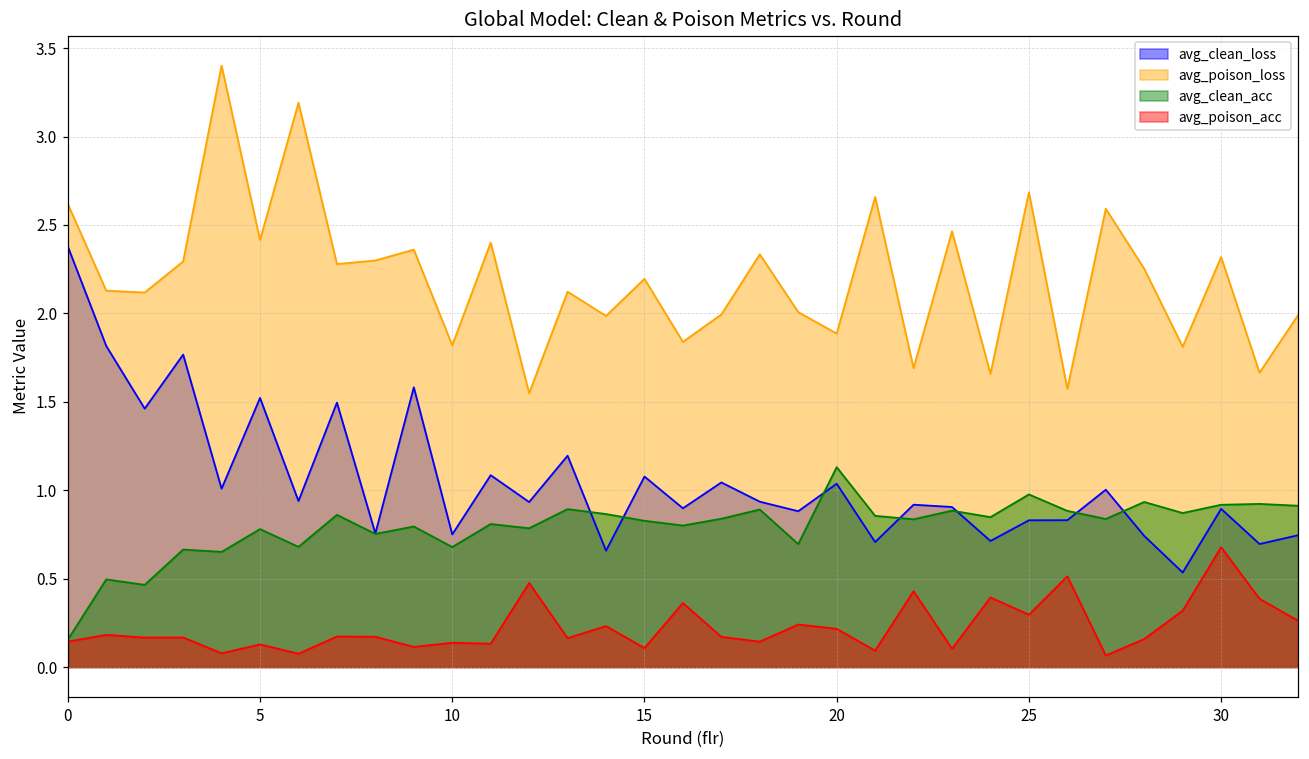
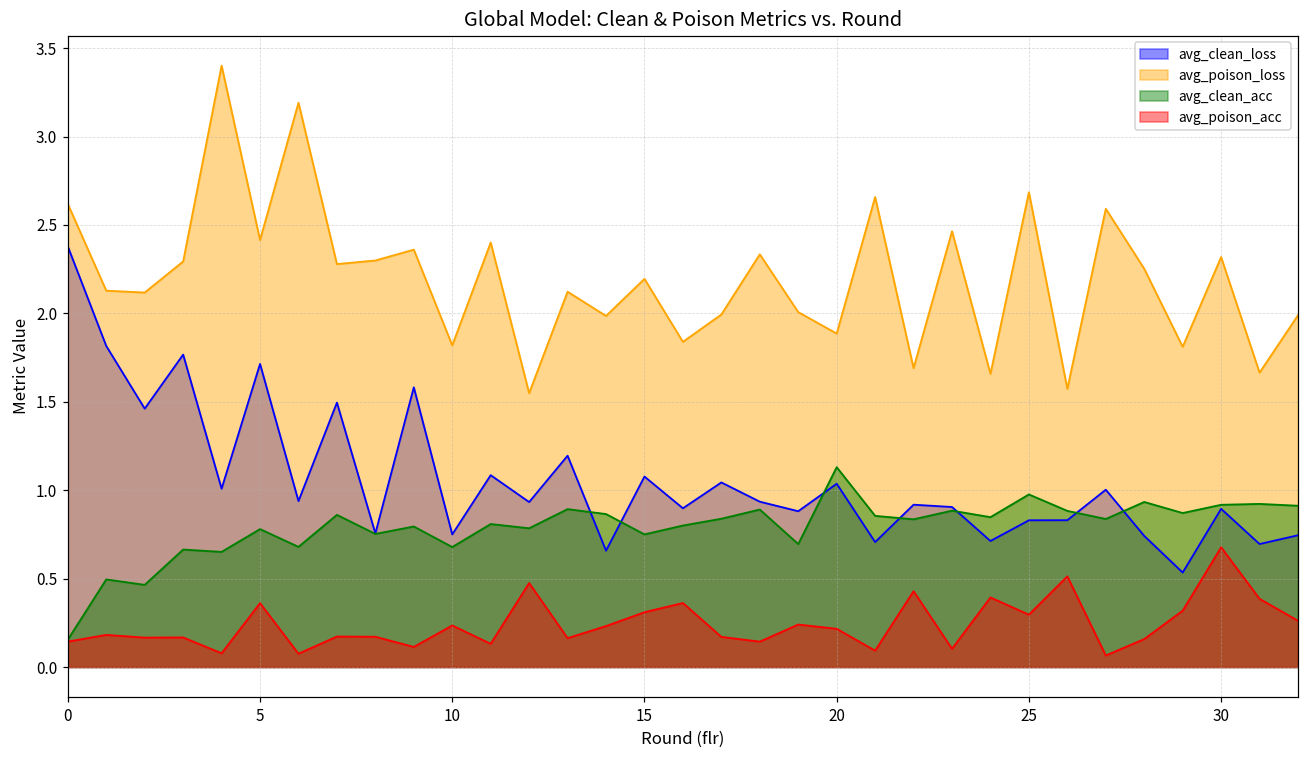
  {
    "avg_clean_loss": {
      "0": 2.38,
-     "5": 1.52,
+     "5": 1.71,
      "10": 0.75,
      "15": 1.08,
      "20": 1.04,
      "25": 0.83,
      "30": 0.89
    },
    "avg_poison_loss": {
      "0": 2.62,
      "5": 2.41,
      "10": 1.82,
      "15": 2.20,
      "20": 1.89,
      "25": 2.68,
      "30": 2.32
    },
    "avg_clean_acc": {
      "5": 0.78,
      "10": 0.68,
-     "15": 0.83,
+     "15": 0.75,
      "20": 1.13,
      "25": 0.98,
      "30": 0.92
    },
    "avg_poison_acc": {
-     "5": 0.13,
-     "10": 0.14,
-     "15": 0.11,
+     "5": 0.36,
+     "10": 0.24,
+     "15": 0.31,
      "20": 0.22,
      "25": 0.30,
      "30": 0.68
    }
  }
